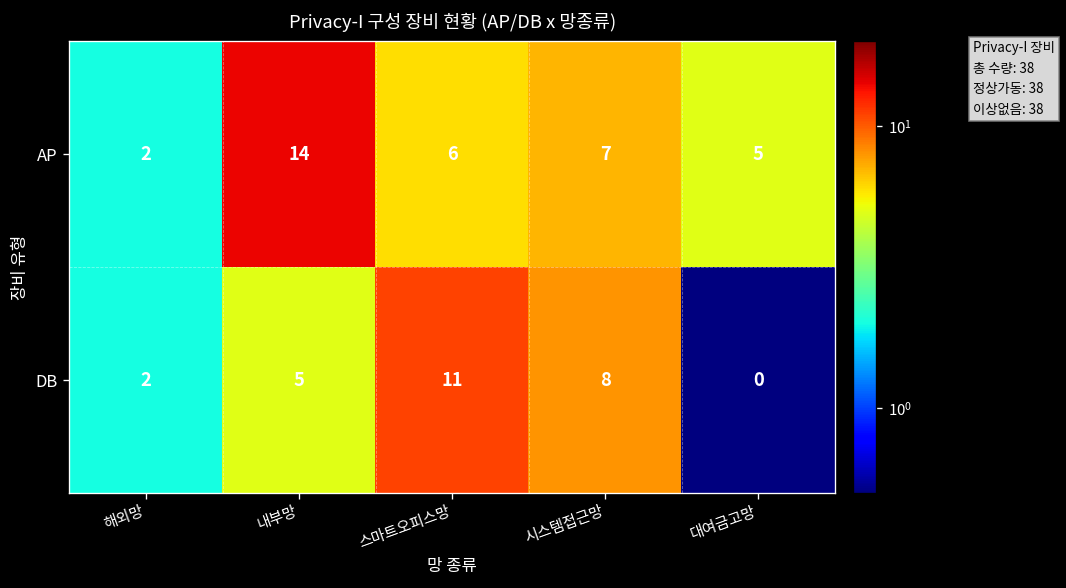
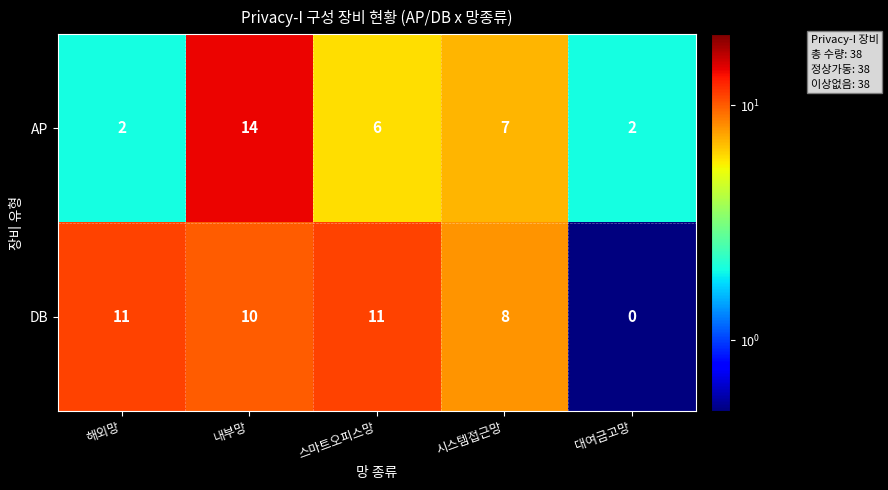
  {
    "AP": {
      "해외망": 2,
      "내부망": 14,
      "스마트오피스망": 6,
      "시스템접근망": 7,
-     "대여금고망": 5
+     "대여금고망": 2
    },
    "DB": {
-     "해외망": 2,
-     "내부망": 5,
+     "해외망": 11,
+     "내부망": 10,
      "스마트오피스망": 11,
      "시스템접근망": 8,
      "대여금고망": 0
    }
  }
